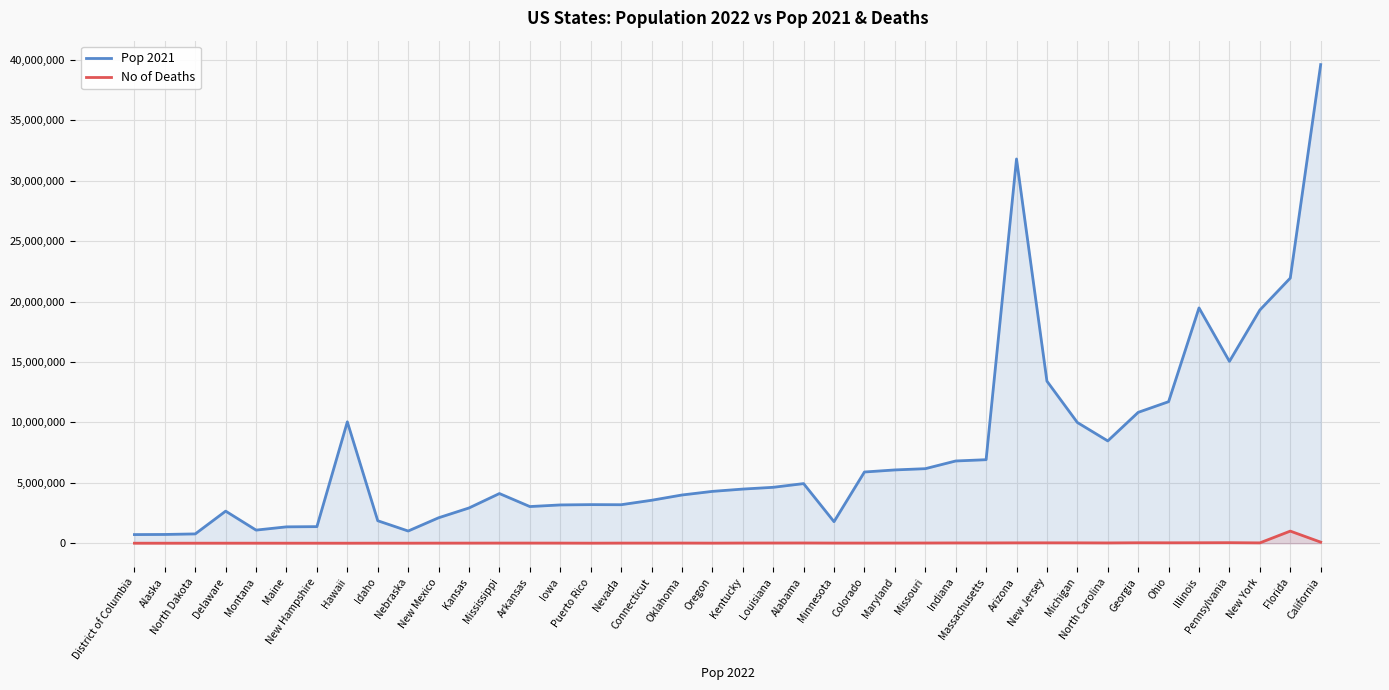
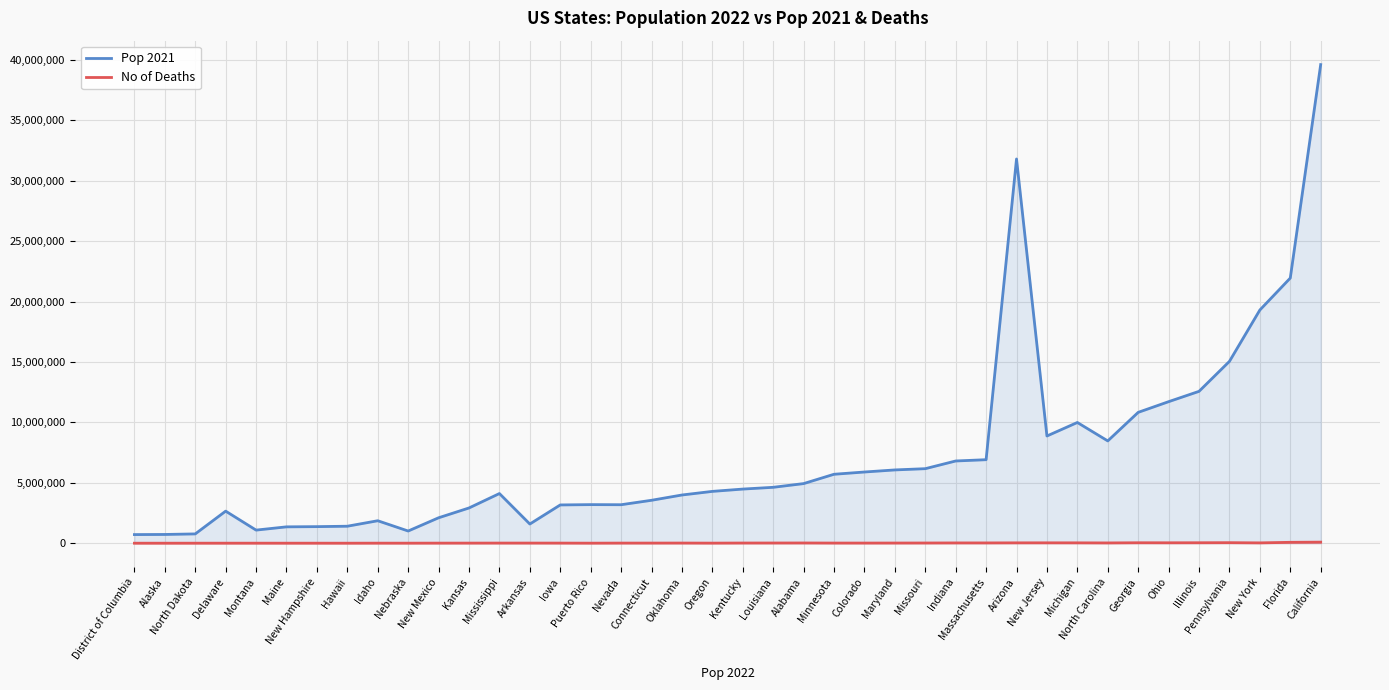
  {
    "Pop 2021": {
      "District of Columbia": "700,000",
      "Alaska": "700,000",
      "North Dakota": "800,000",
      "Delaware": "2,700,000",
      "Montana": "1,100,000",
      "Maine": "1,400,000",
      "New Hampshire": "1,400,000",
-     "Hawaii": "10,000,000",
+     "Hawaii": "1,400,000",
      "Idaho": "1,900,000",
      "Nebraska": "1,000,000",
      "New Mexico": "2,100,000",
      "Kansas": "2,900,000",
      "Mississippi": "4,100,000",
-     "Arkansas": "3,000,000",
+     "Arkansas": "1,600,000",
      "Iowa": "3,200,000",
      "Puerto Rico": "3,200,000",
      "Nevada": "3,200,000",
      "Connecticut": "3,600,000",
      "Oklahoma": "4,000,000",
      "Oregon": "4,300,000",
      "Kentucky": "4,500,000",
      "Louisiana": "4,600,000",
      "Alabama": "4,900,000",
-     "Minnesota": "1,800,000",
+     "Minnesota": "5,700,000",
      "Colorado": "5,900,000",
      "Maryland": "6,100,000",
      "Missouri": "6,200,000",
      "Indiana": "6,800,000",
      "Massachusetts": "6,900,000",
      "Arizona": "31,800,000",
-     "New Jersey": "13,400,000",
+     "New Jersey": "8,900,000",
      "Michigan": "10,000,000",
      "North Carolina": "8,500,000",
      "Georgia": "10,800,000",
      "Ohio": "11,700,000",
-     "Illinois": "19,500,000",
+     "Illinois": "12,600,000",
      "Pennsylvania": "15,100,000",
      "New York": "19,300,000",
      "Florida": "21,900,000",
      "California": "39,600,000"
    },
    "No of Deaths": {
      "District of Columbia": "0",
      "Alaska": "0",
      "North Dakota": "0",
      "Delaware": "0",
      "Montana": "0",
      "Maine": "0",
      "New Hampshire": "0",
      "Hawaii": "0",
      "Idaho": "0",
      "Nebraska": "0",
      "New Mexico": "0",
      "Kansas": "0",
      "Mississippi": "0",
      "Arkansas": "0",
      "Iowa": "0",
      "Puerto Rico": "0",
      "Nevada": "0",
      "Connecticut": "0",
      "Oklahoma": "0",
      "Oregon": "0",
      "Kentucky": "0",
      "Louisiana": "0",
      "Alabama": "0",
      "Minnesota": "0",
      "Colorado": "0",
      "Maryland": "0",
      "Missouri": "0",
      "Indiana": "0",
      "Massachusetts": "0",
      "Arizona": "0",
      "New Jersey": "0",
      "Michigan": "0",
      "North Carolina": "0",
      "Georgia": "0",
      "Ohio": "0",
      "Illinois": "0",
      "Pennsylvania": "0",
      "New York": "0",
-     "Florida": "1,000,000",
+     "Florida": "100,000",
      "California": "100,000"
    }
  }
